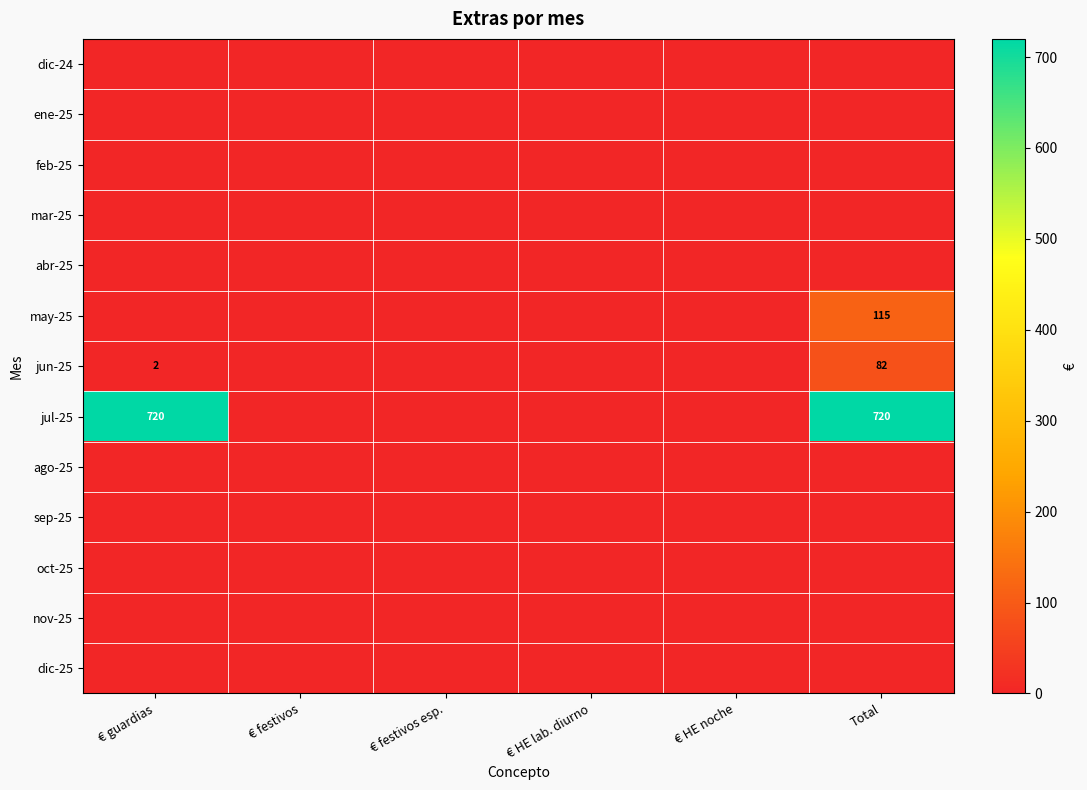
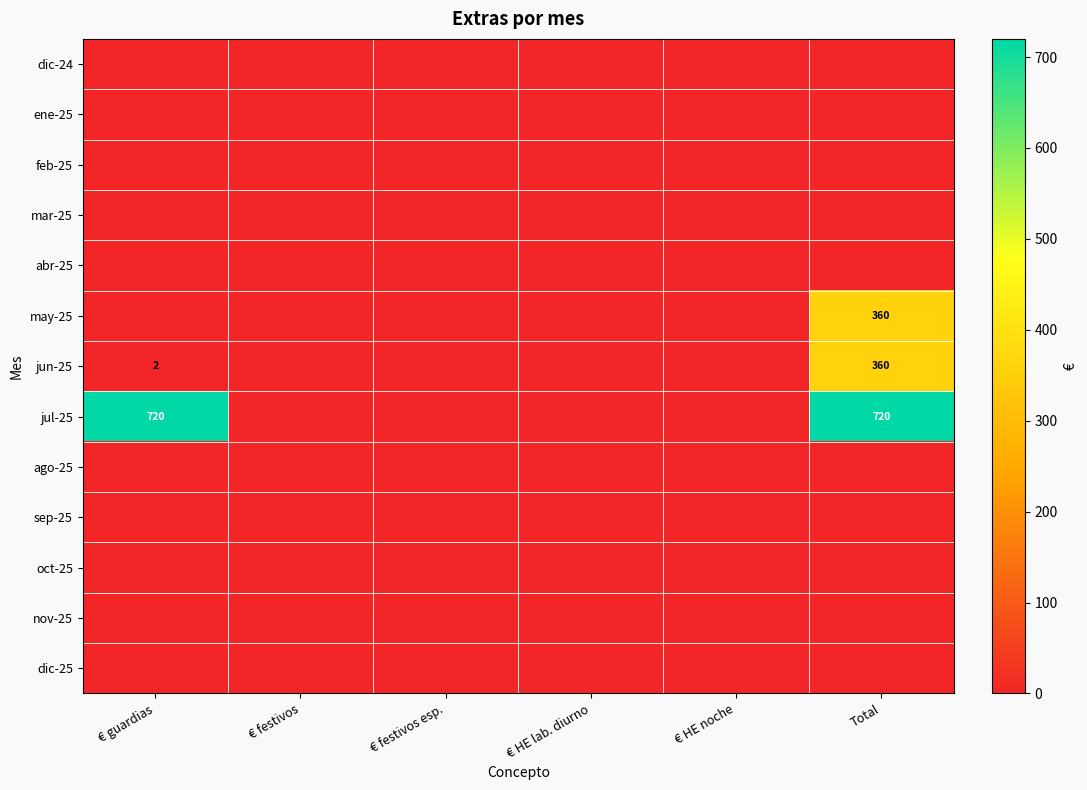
  {
    "may-25": {
-     "Total": 115
+     "Total": 360
    },
    "jun-25": {
      "€ guardias": 2,
-     "Total": 82
+     "Total": 360
    },
    "jul-25": {
      "€ guardias": 720,
      "Total": 720
    }
  }
